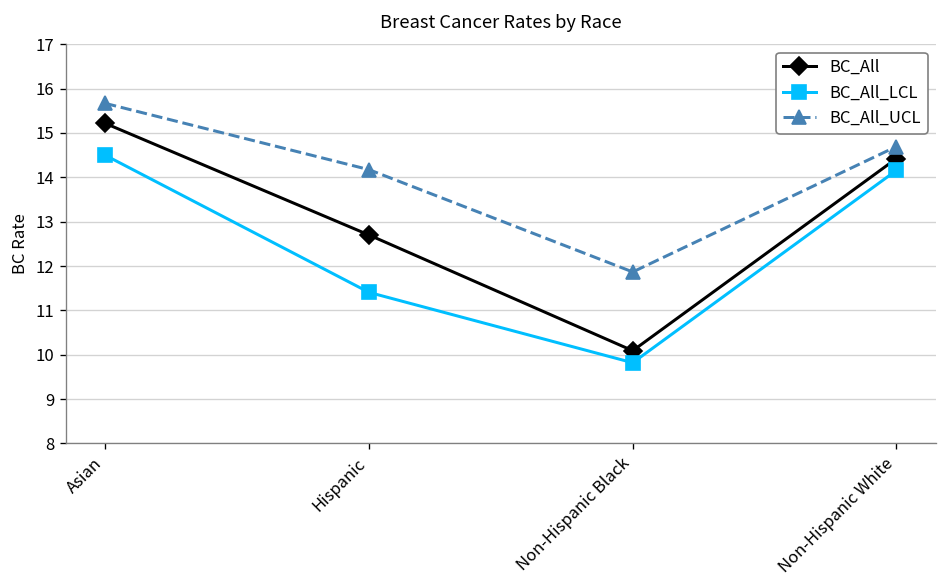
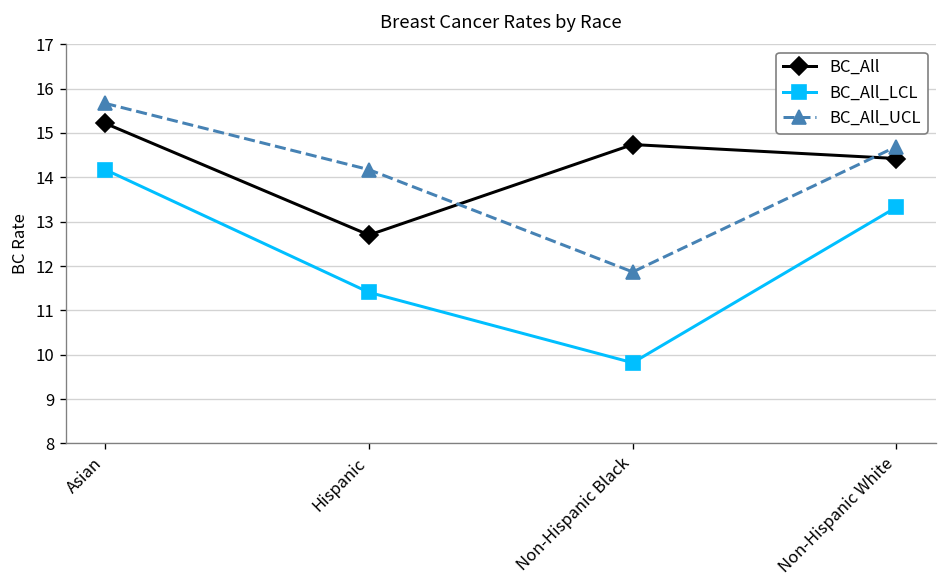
  {
    "BC_All": {
      "Asian": 15.2,
      "Hispanic": 12.7,
-     "Non-Hispanic Black": 10.1,
+     "Non-Hispanic Black": 14.7,
      "Non-Hispanic White": 14.4
    },
    "BC_All_LCL": {
-     "Asian": 14.5,
+     "Asian": 14.2,
      "Hispanic": 11.4,
      "Non-Hispanic Black": 9.8,
-     "Non-Hispanic White": 14.2
+     "Non-Hispanic White": 13.3
    },
    "BC_All_UCL": {
      "Asian": 15.7,
      "Hispanic": 14.2,
      "Non-Hispanic Black": 11.9,
      "Non-Hispanic White": 14.7
    }
  }
